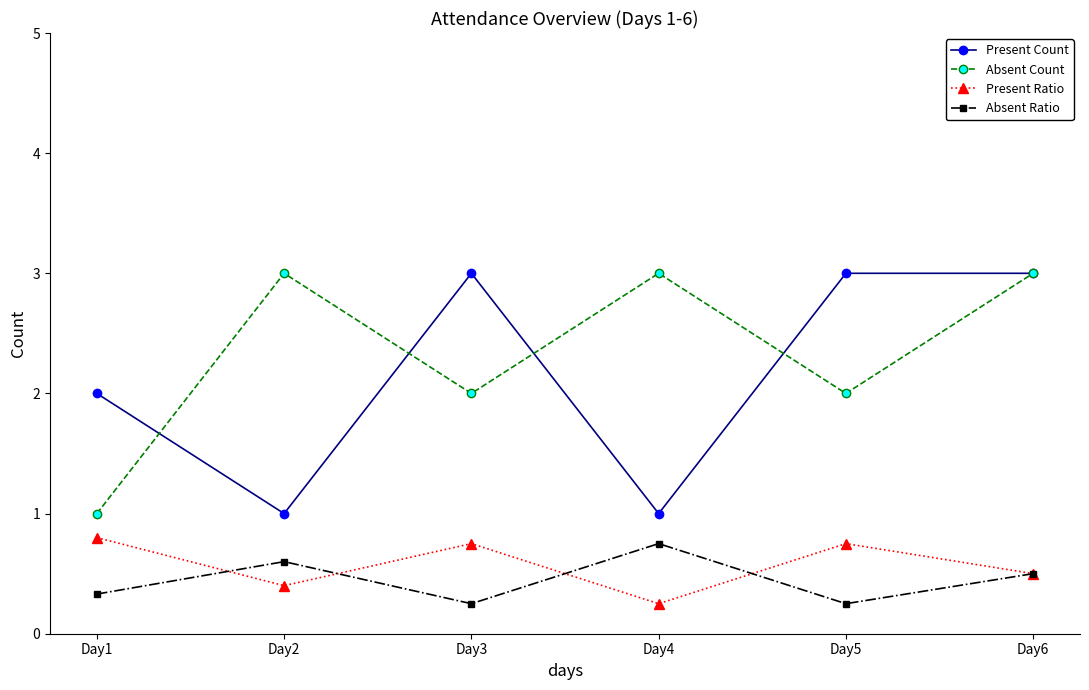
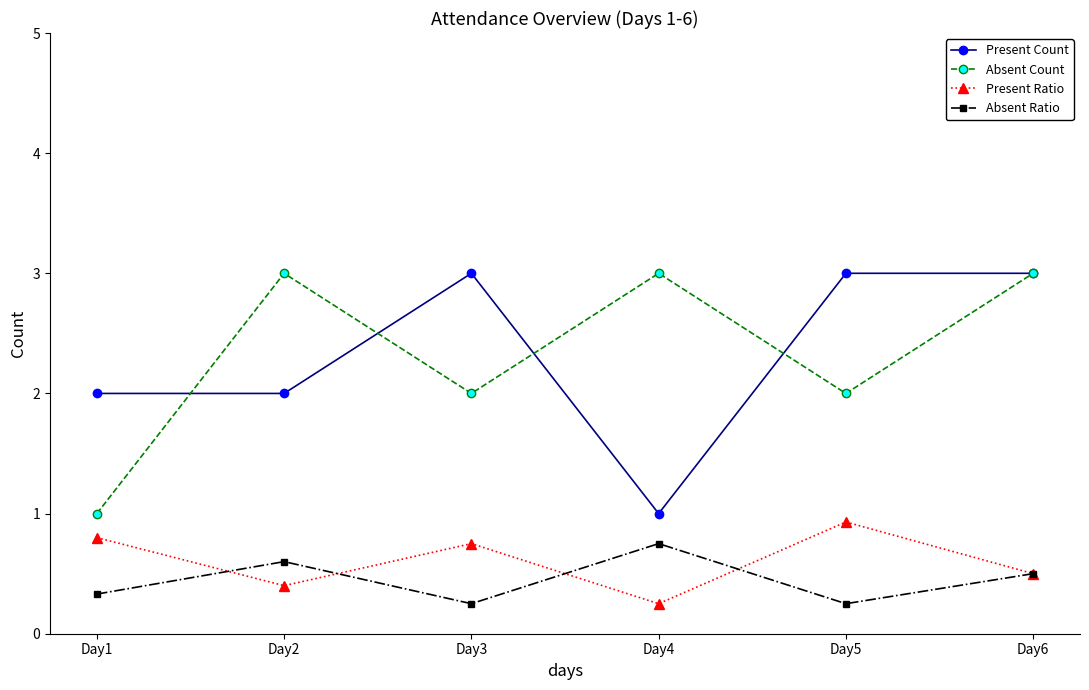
  {
    "Present Count": {
      "Day1": 2,
-     "Day2": 1,
+     "Day2": 2,
      "Day3": 3,
      "Day4": 1,
      "Day5": 3
    },
    "Absent Count": {
      "Day1": 1.00,
      "Day2": 3.00,
      "Day3": 2.00,
      "Day4": 3.00,
      "Day5": 2.00
    },
    "Present Ratio": {
      "Day1": 0.80,
      "Day2": 0.40,
      "Day3": 0.75,
      "Day4": 0.25,
-     "Day5": 0.75
+     "Day5": 0.93
    },
    "Absent Ratio": {
      "Day1": 0.33,
      "Day2": 0.60,
      "Day3": 0.25,
      "Day4": 0.75,
      "Day5": 0.25
    }
  }
